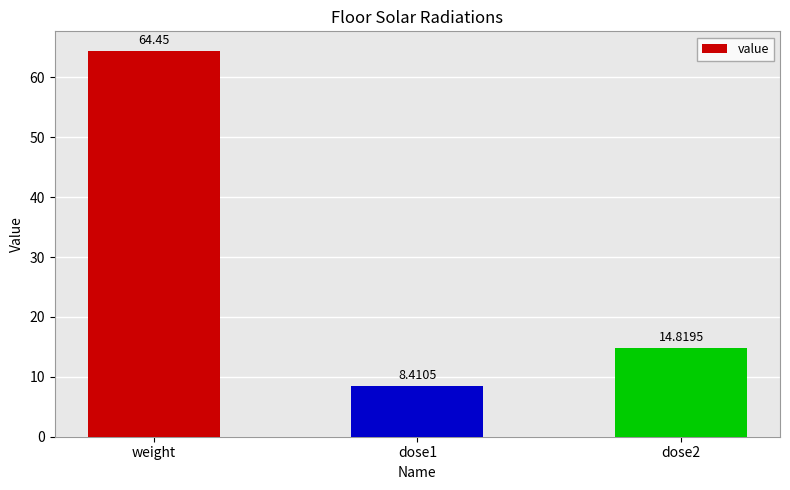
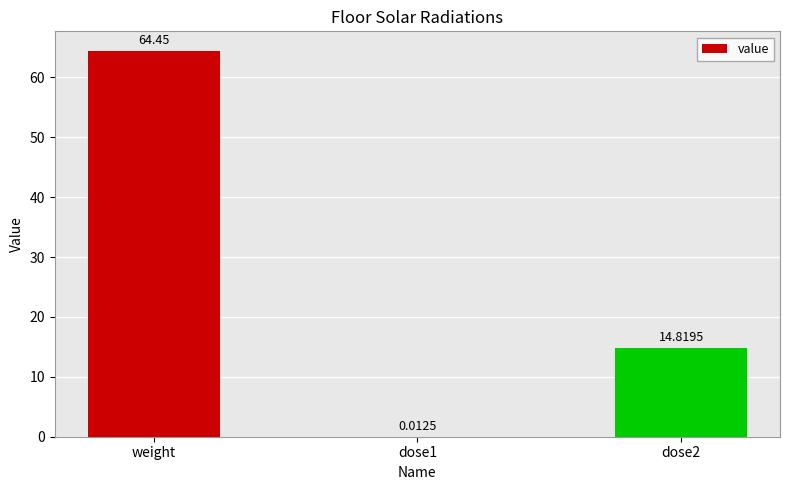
  {
    "weight": 64.45,
-   "dose1": 8.4105,
+   "dose1": 0.0125,
    "dose2": 14.8195
  }
